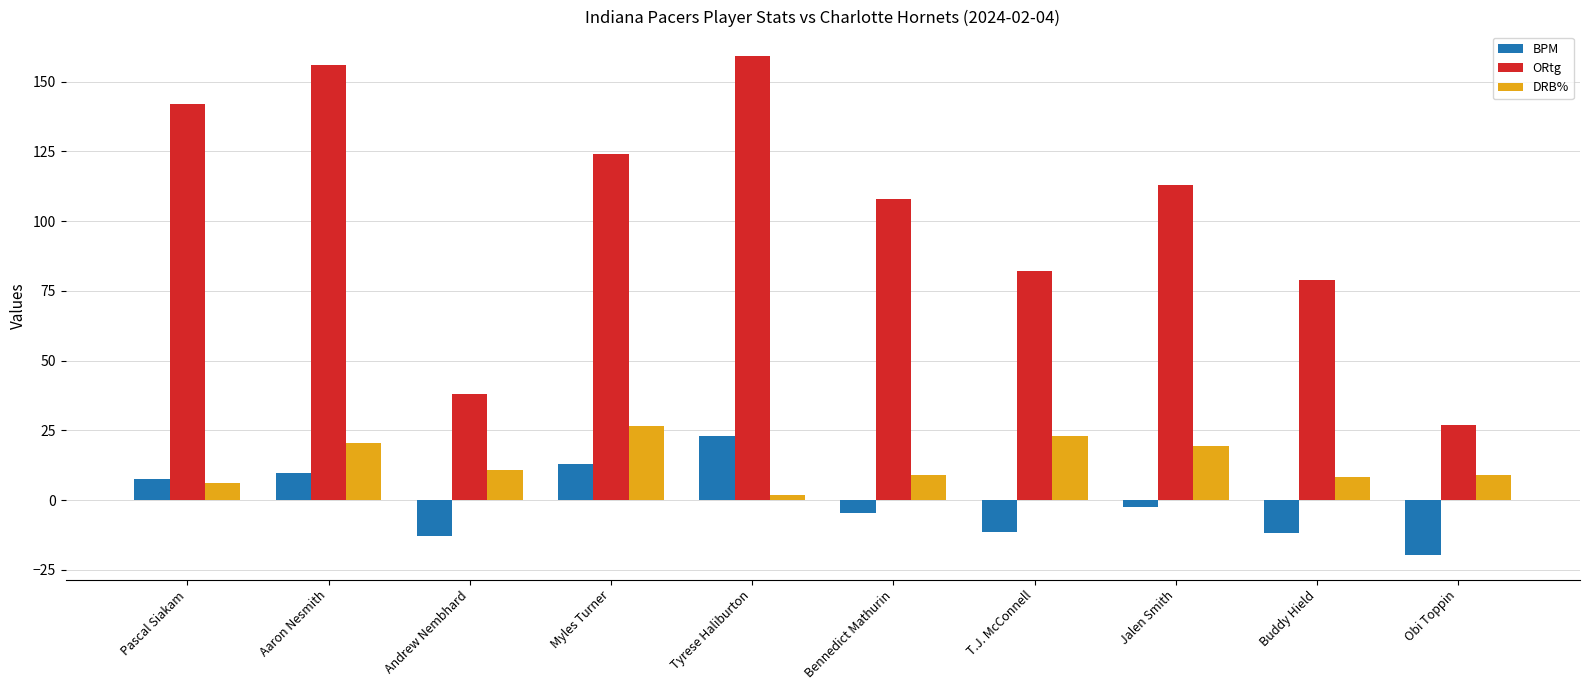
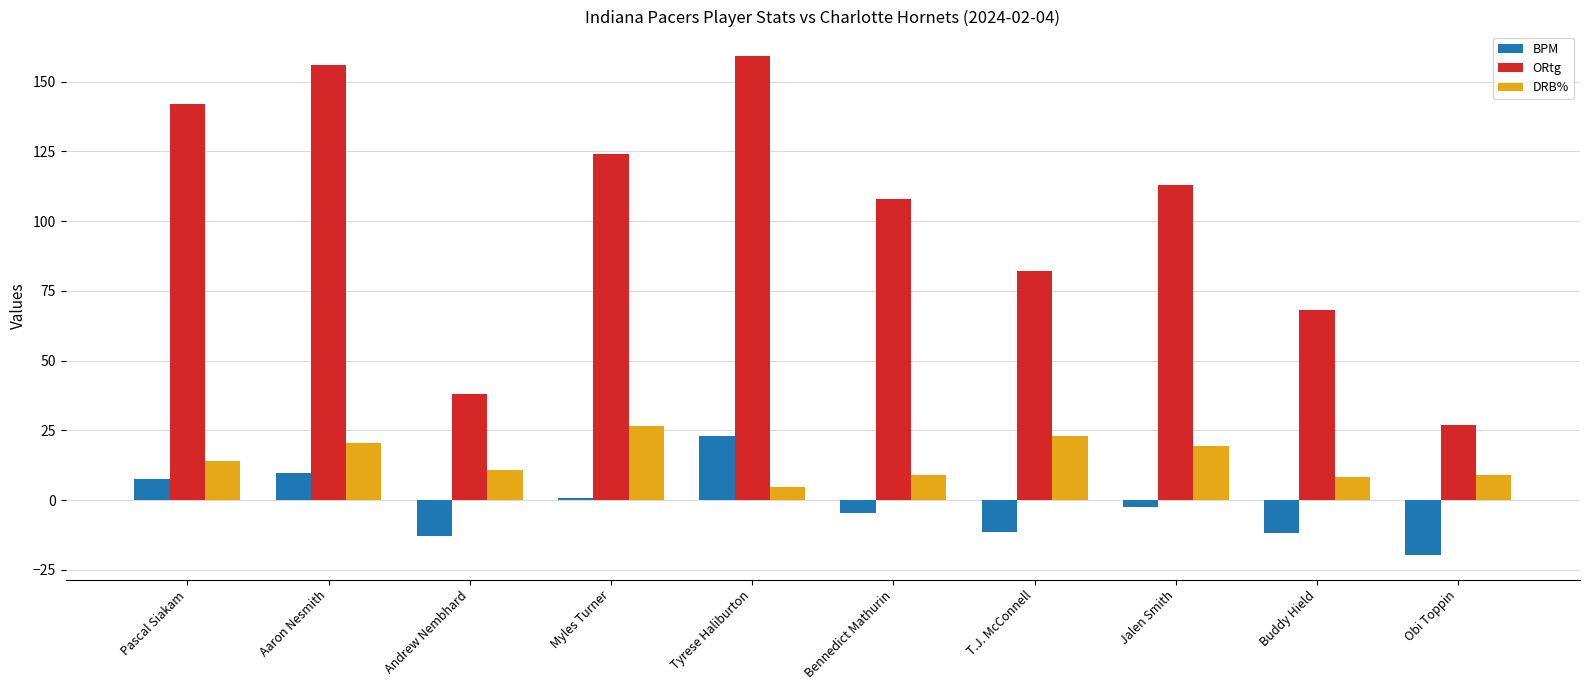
  {
    "BPM": {
      "Pascal Siakam": 7,
      "Aaron Nesmith": 10,
      "Andrew Nembhard": -13,
-     "Myles Turner": 13,
+     "Myles Turner": 1,
      "Tyrese Haliburton": 23,
      "Bennedict Mathurin": -5,
      "T.J. McConnell": -12,
      "Jalen Smith": -3,
      "Buddy Hield": -12,
      "Obi Toppin": -20
    },
    "ORtg": {
      "Pascal Siakam": 142,
      "Aaron Nesmith": 156,
      "Andrew Nembhard": 38,
      "Myles Turner": 124,
      "Tyrese Haliburton": 159,
      "Bennedict Mathurin": 108,
      "T.J. McConnell": 82,
      "Jalen Smith": 113,
-     "Buddy Hield": 79,
+     "Buddy Hield": 68,
      "Obi Toppin": 27
    },
    "DRB%": {
-     "Pascal Siakam": 6,
+     "Pascal Siakam": 14,
      "Aaron Nesmith": 20,
      "Andrew Nembhard": 11,
      "Myles Turner": 26,
-     "Tyrese Haliburton": 2,
+     "Tyrese Haliburton": 5,
      "Bennedict Mathurin": 9,
      "T.J. McConnell": 23,
      "Jalen Smith": 19,
      "Buddy Hield": 8,
      "Obi Toppin": 9
    }
  }
